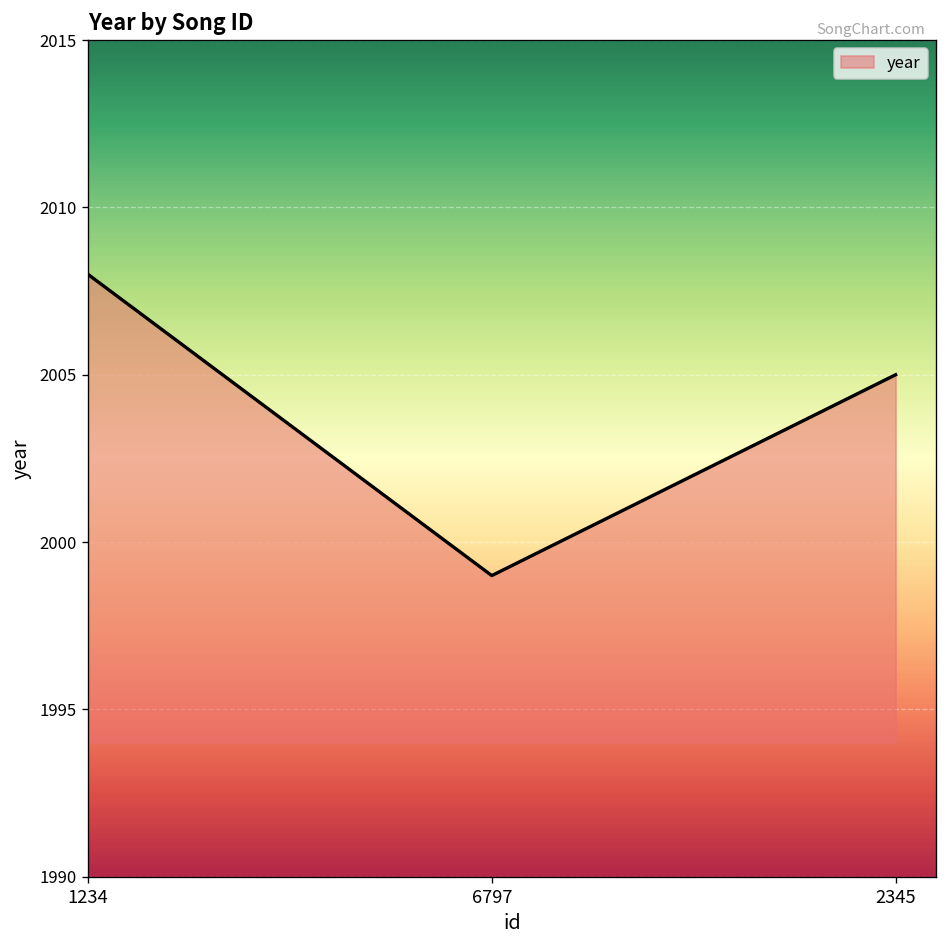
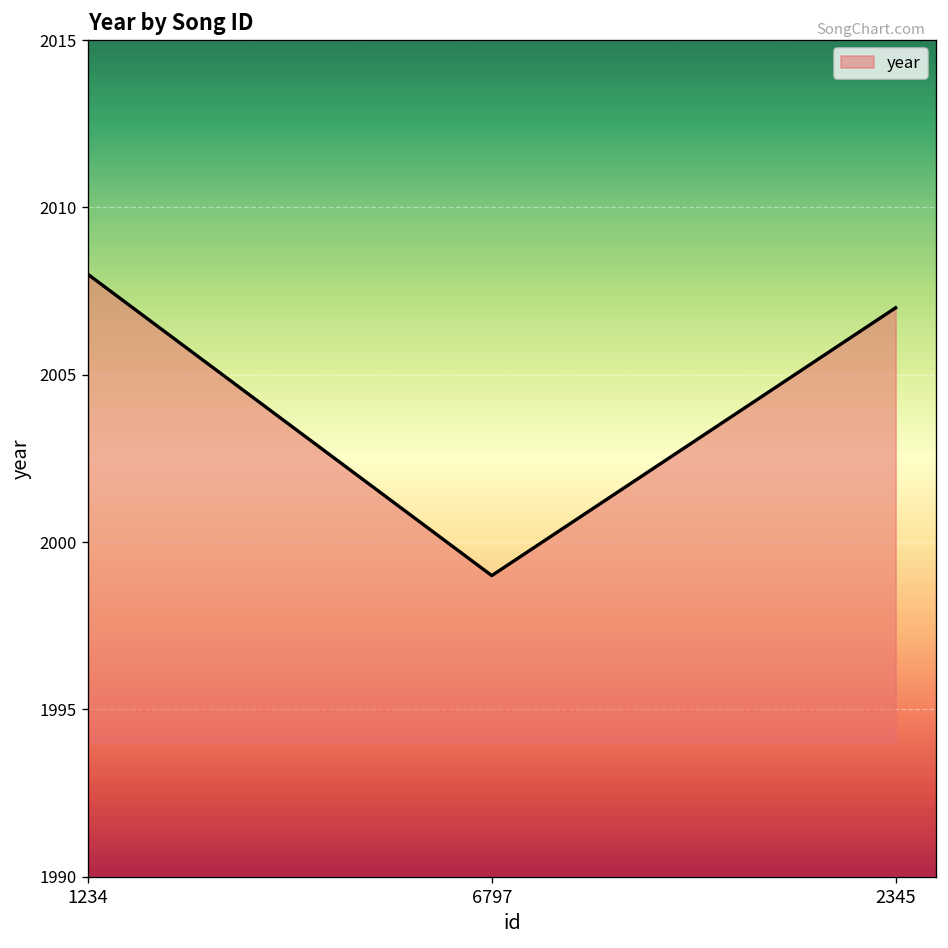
  {
    "1234": 2008,
    "6797": 1999,
-   "2345": 2005
+   "2345": 2007
  }
